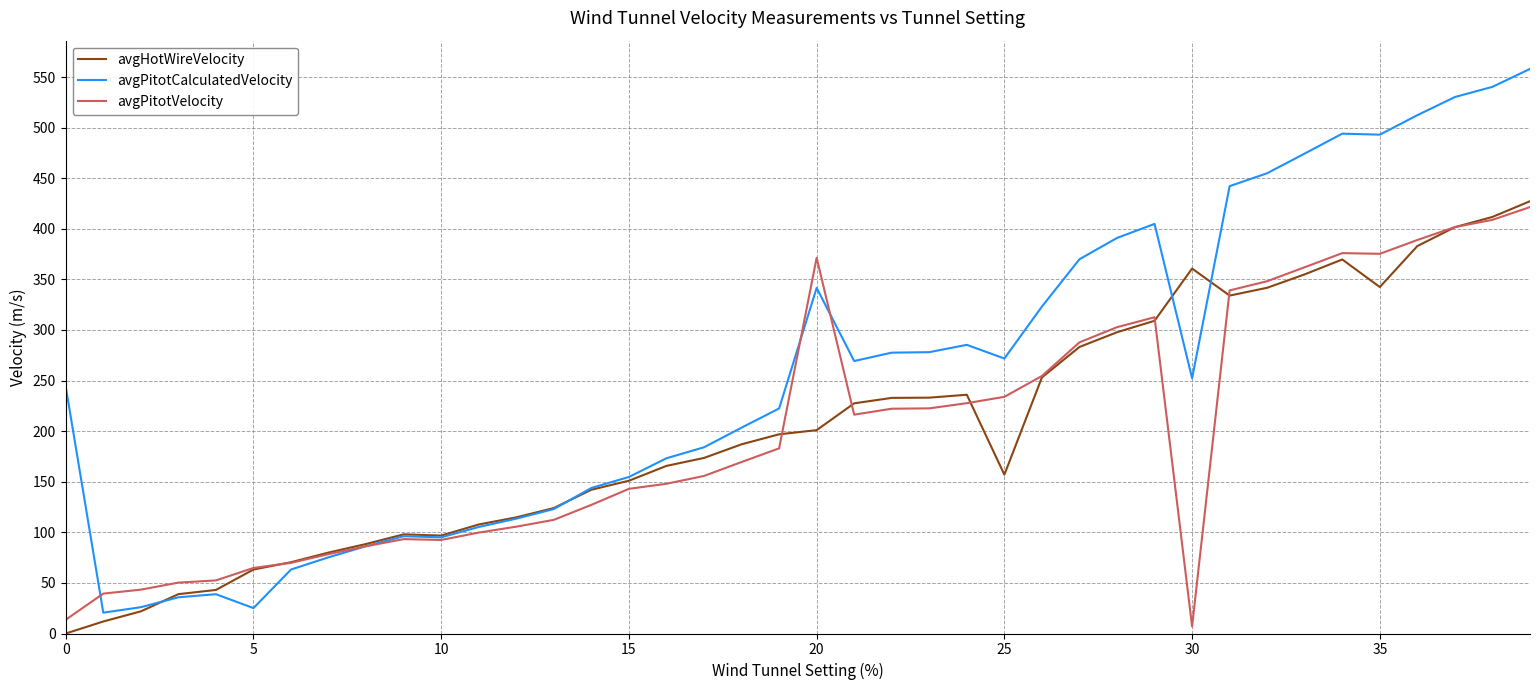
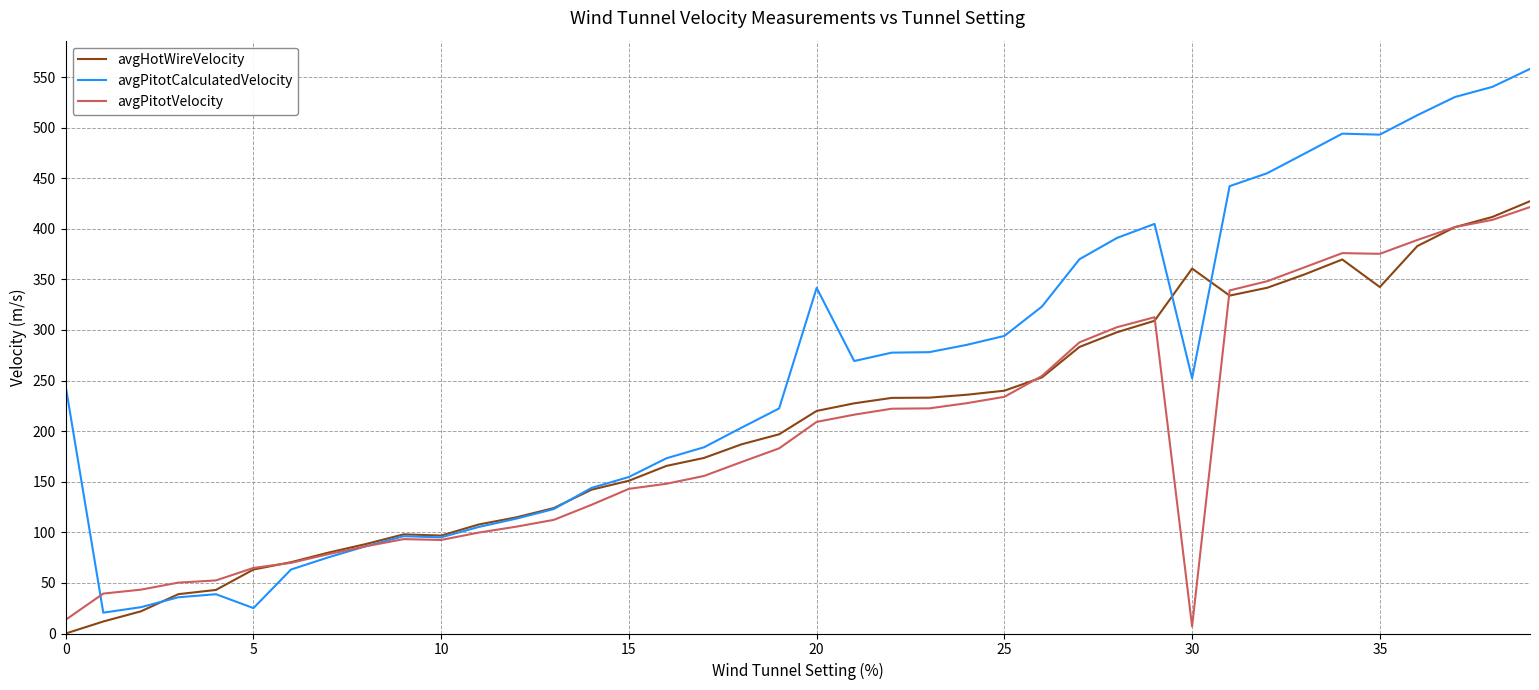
  {
    "avgHotWireVelocity": {
      "0": 0,
      "15": 151,
-     "20": 201,
-     "25": 157,
+     "20": 220,
+     "25": 240,
      "30": 361,
      "35": 342
    },
    "avgPitotCalculatedVelocity": {
      "0": 244,
      "5": 25,
      "15": 155,
      "20": 342,
-     "25": 272,
+     "25": 294,
      "30": 252,
      "35": 493
    },
    "avgPitotVelocity": {
      "0": 14,
      "10": 92,
      "15": 143,
-     "20": 371,
+     "20": 209,
      "25": 234,
      "30": 7,
      "35": 375
    }
  }
